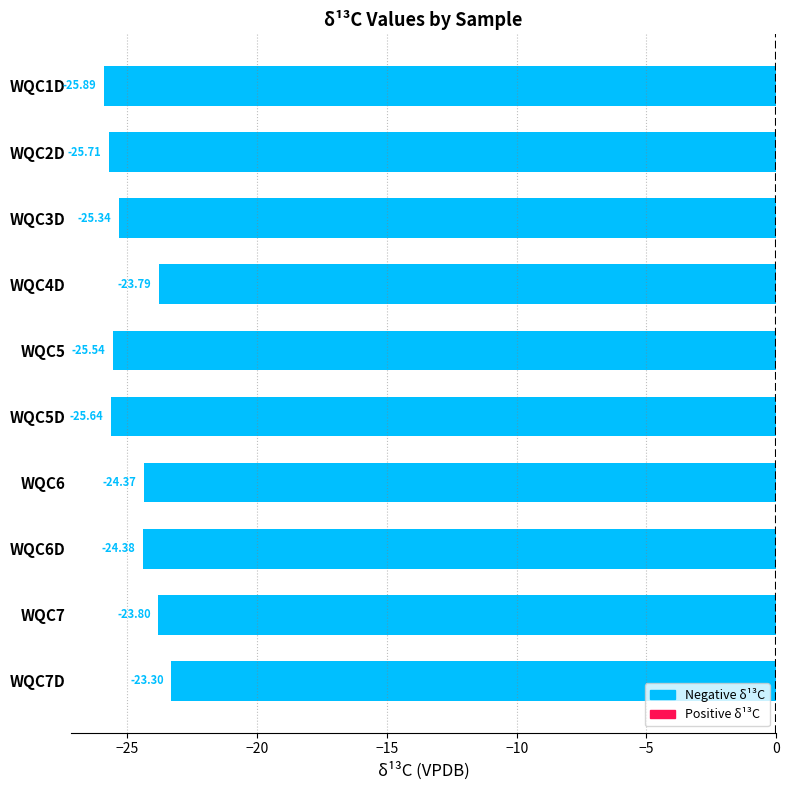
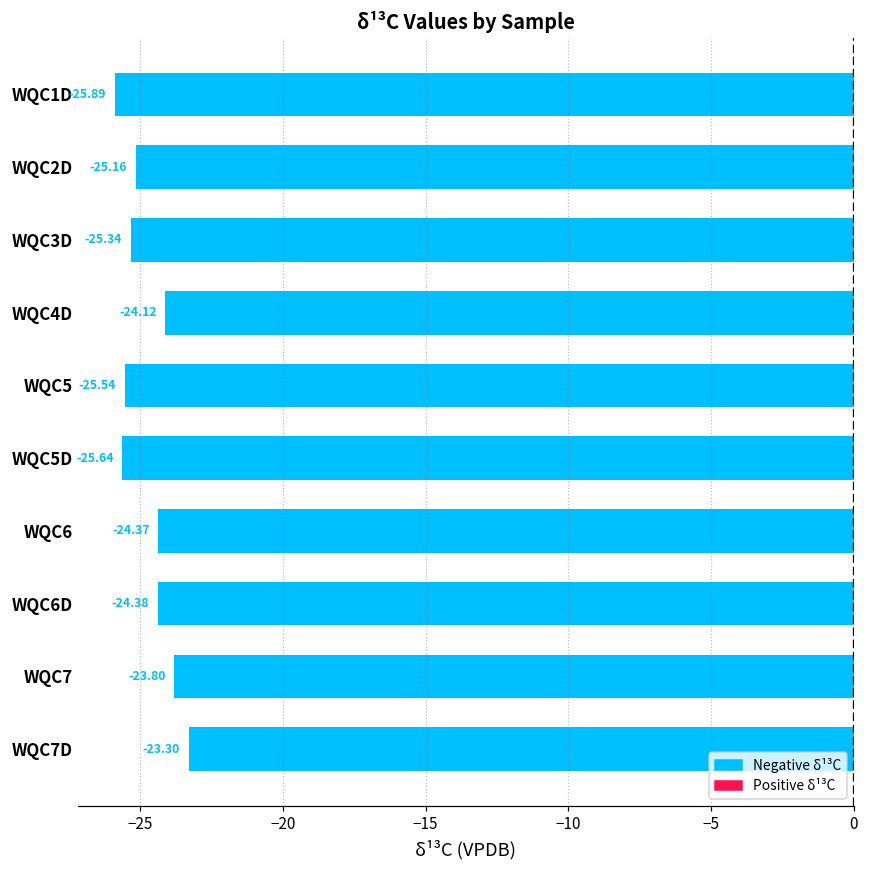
  {
    "WQC1D": -25.89,
-   "WQC2D": -25.71,
+   "WQC2D": -25.16,
    "WQC3D": -25.34,
-   "WQC4D": -23.79,
+   "WQC4D": -24.12,
    "WQC5": -25.54,
    "WQC5D": -25.64,
    "WQC6": -24.37,
    "WQC6D": -24.38,
    "WQC7": -23.80,
    "WQC7D": -23.30
  }
